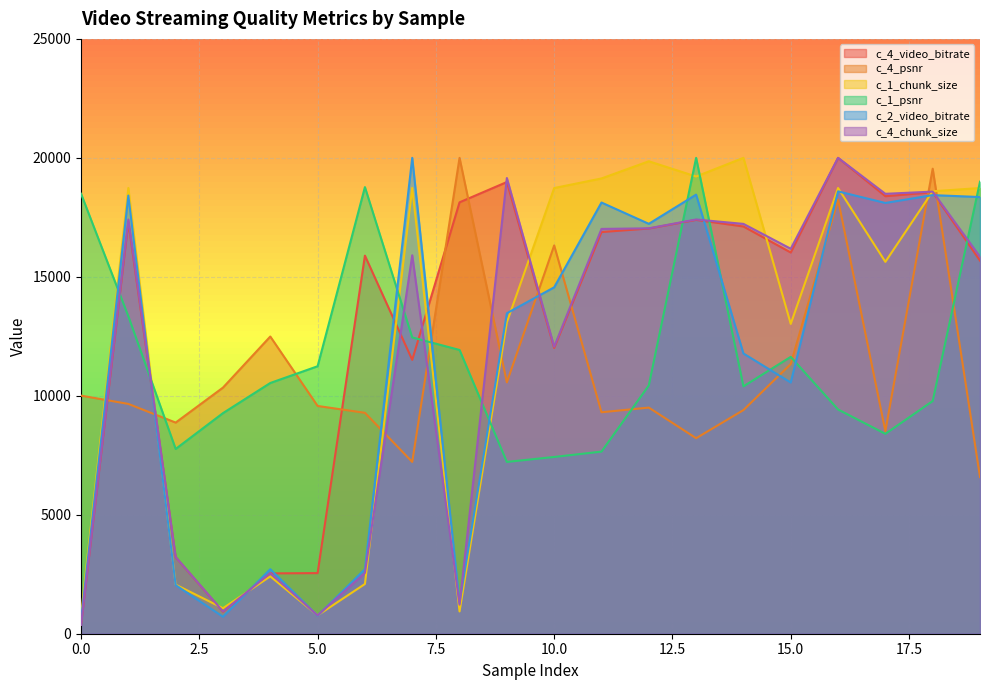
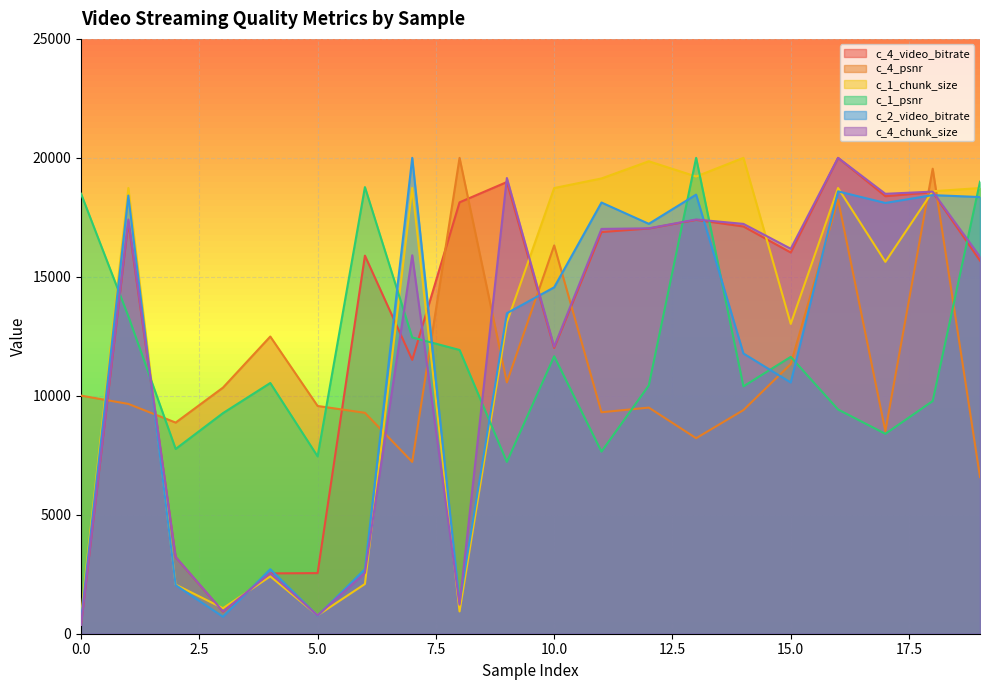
  {
    "c_1_psnr": {
      "0.0": 18500,
-     "5.0": 11200,
-     "10.0": 7400,
+     "5.0": 7500,
+     "10.0": 11700,
      "15.0": 11600
    },
    "c_2_video_bitrate": {
      "0.0": 600,
      "10.0": 14600,
      "15.0": 10600
    },
    "c_4_chunk_size": {
      "15.0": 16200
    }
  }
